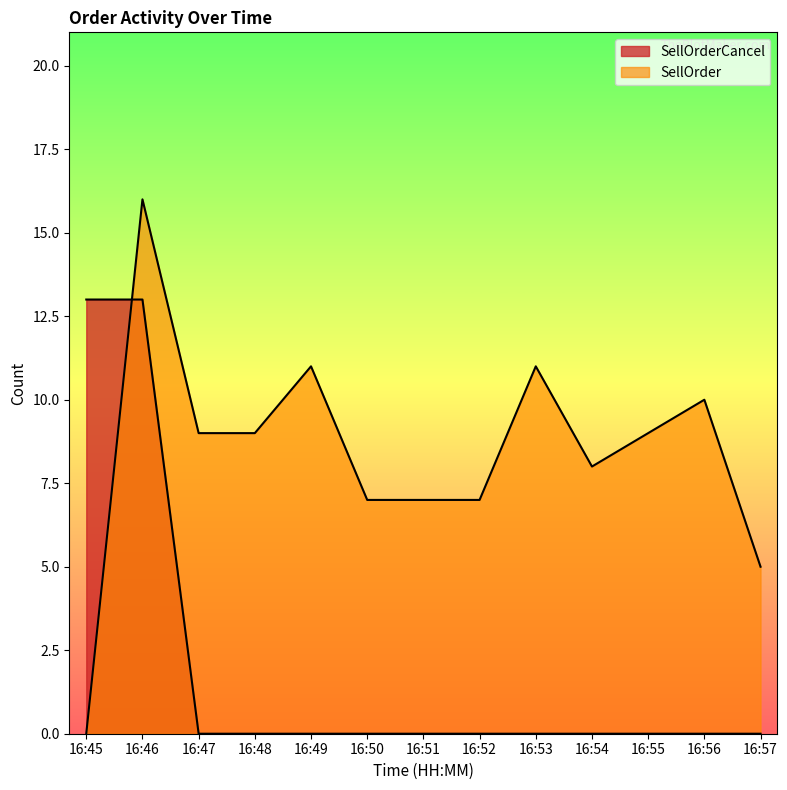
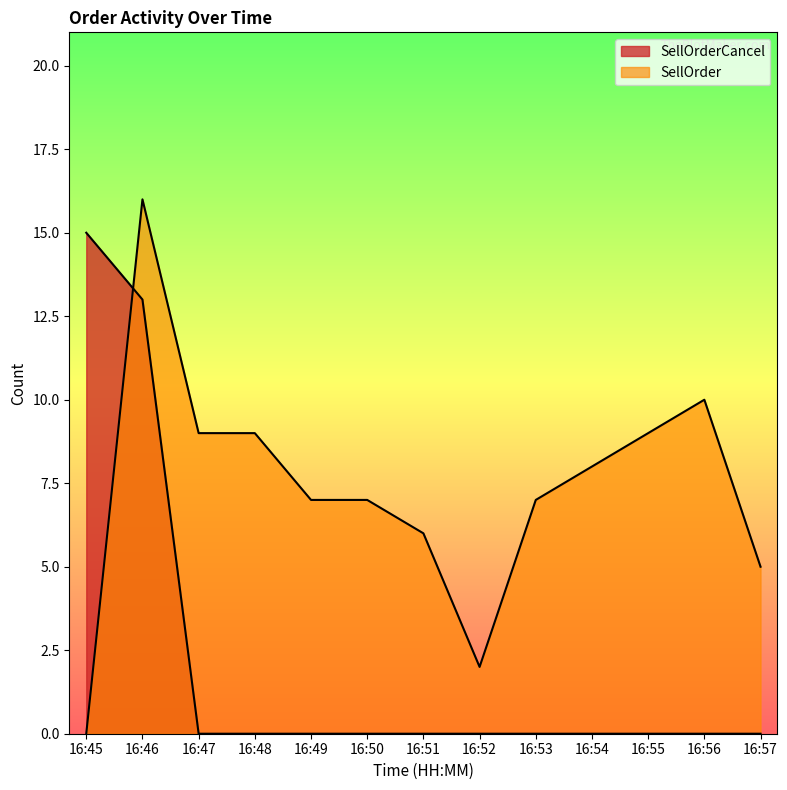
  {
    "SellOrderCancel": {
-     "16:45": 13,
+     "16:45": 15,
      "16:46": 13,
      "16:47": 0,
      "16:48": 0,
      "16:49": 0,
      "16:50": 0,
      "16:51": 0,
      "16:52": 0,
      "16:53": 0,
      "16:54": 0,
      "16:55": 0,
      "16:56": 0,
      "16:57": 0
    },
    "SellOrder": {
      "16:45": 0,
      "16:46": 16,
      "16:47": 9,
      "16:48": 9,
-     "16:49": 11,
+     "16:49": 7,
      "16:50": 7,
-     "16:51": 7,
-     "16:52": 7,
-     "16:53": 11,
+     "16:51": 6,
+     "16:52": 2,
+     "16:53": 7,
      "16:54": 8,
      "16:55": 9,
      "16:56": 10,
      "16:57": 5
    }
  }
